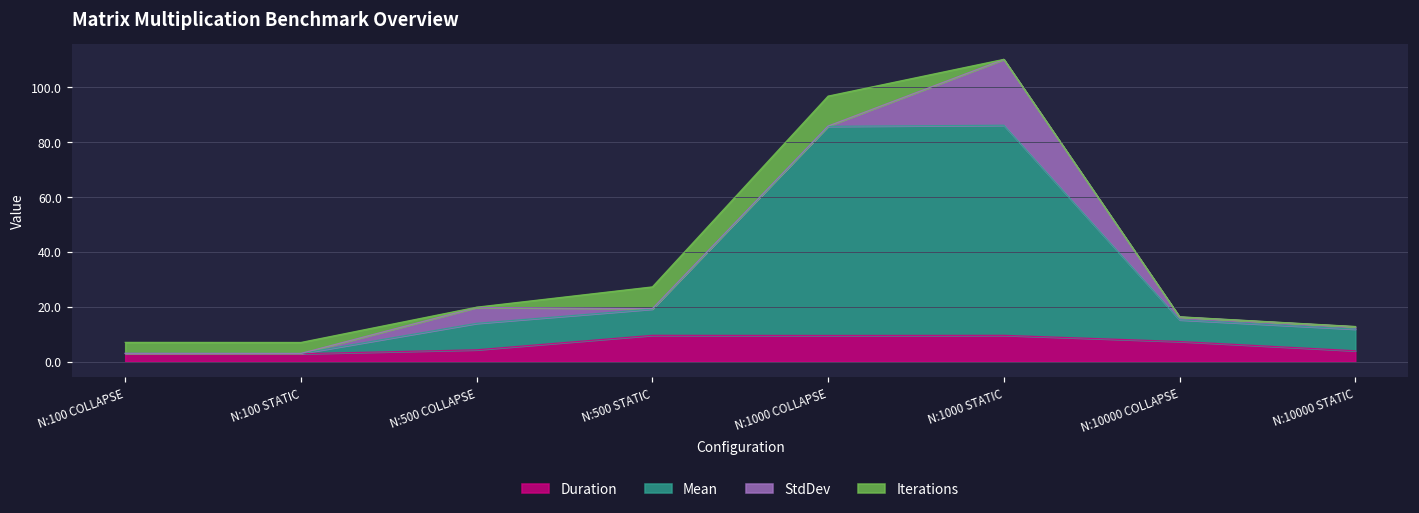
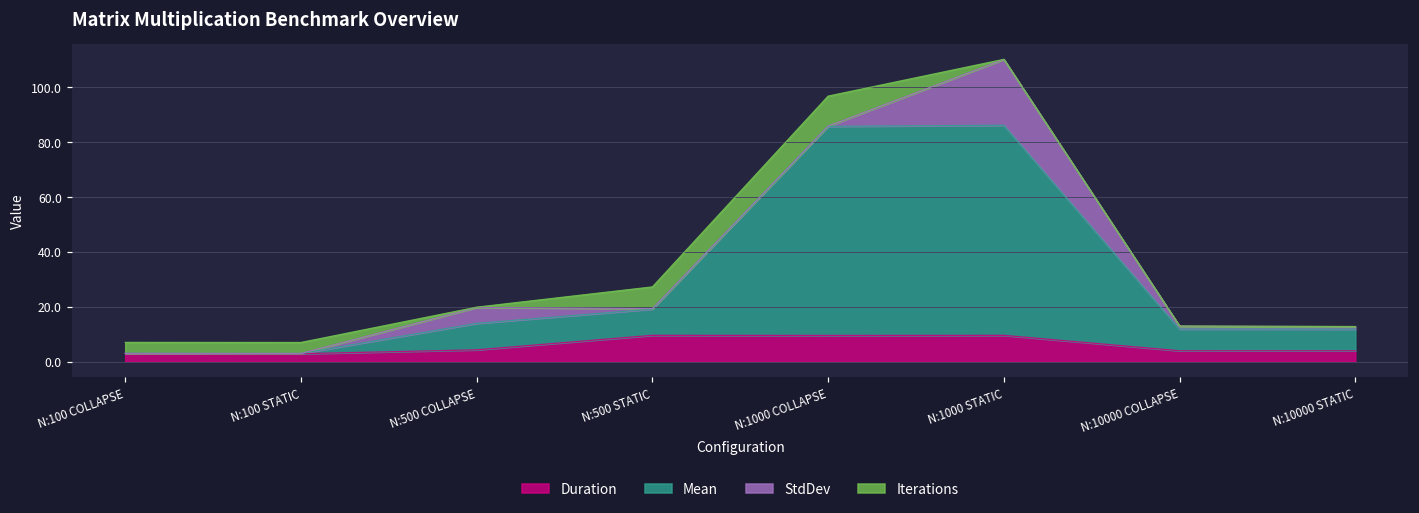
  {
    "Duration": {
      "N:500 COLLAPSE": 4,
      "N:500 STATIC": 10,
      "N:1000 COLLAPSE": 10,
      "N:1000 STATIC": 10,
-     "N:10000 COLLAPSE": 7,
+     "N:10000 COLLAPSE": 4,
      "N:10000 STATIC": 4
    },
    "Mean": {
      "N:500 COLLAPSE": 10,
      "N:1000 STATIC": 77,
      "N:10000 COLLAPSE": 8
    },
    "Iterations": {
      "N:100 COLLAPSE": 4,
      "N:100 STATIC": 4,
      "N:500 STATIC": 8,
      "N:1000 COLLAPSE": 11
    }
  }
